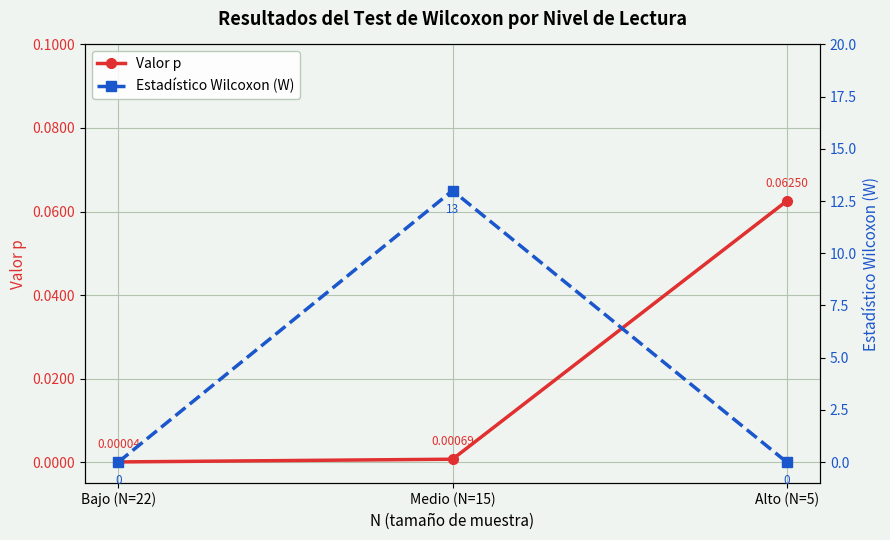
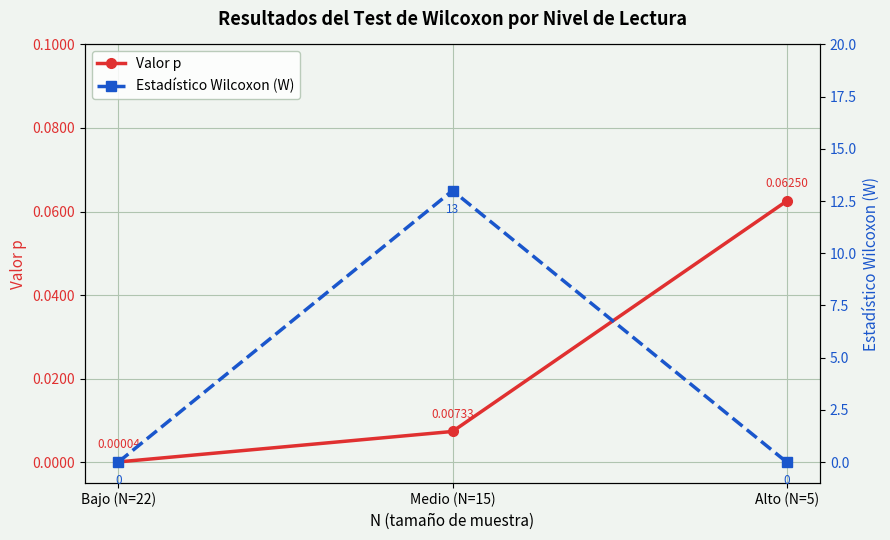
  {
    "Valor p": {
      "Bajo (N=22)": 0.00004,
-     "Medio (N=15)": 0.00069,
+     "Medio (N=15)": 0.00733,
      "Alto (N=5)": 0.06250
    },
    "Estadístico Wilcoxon (W)": {
      "Bajo (N=22)": 0,
      "Medio (N=15)": 13,
      "Alto (N=5)": 0
    }
  }
